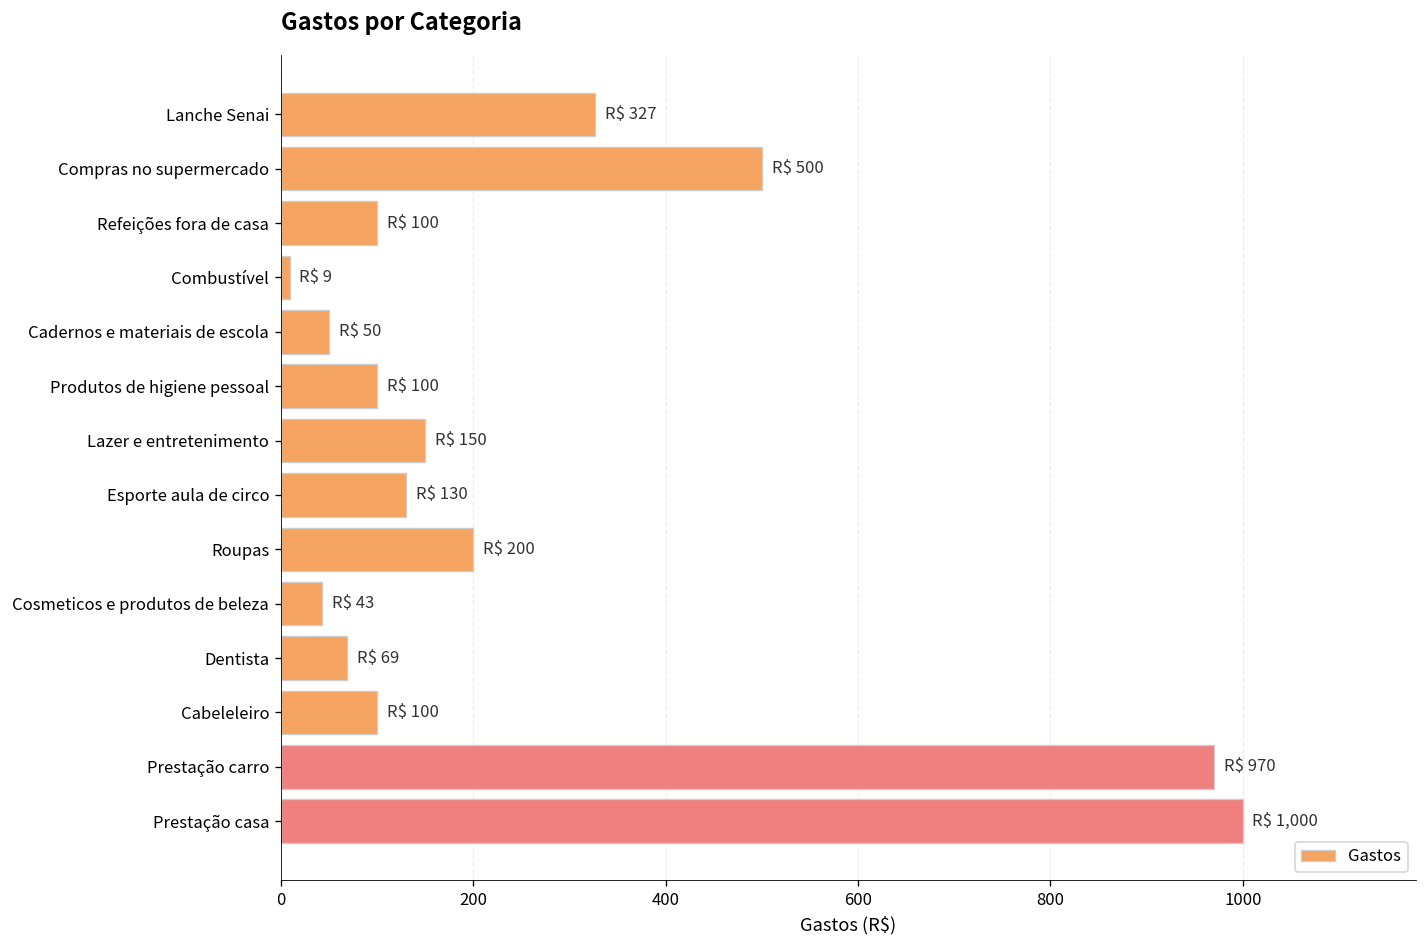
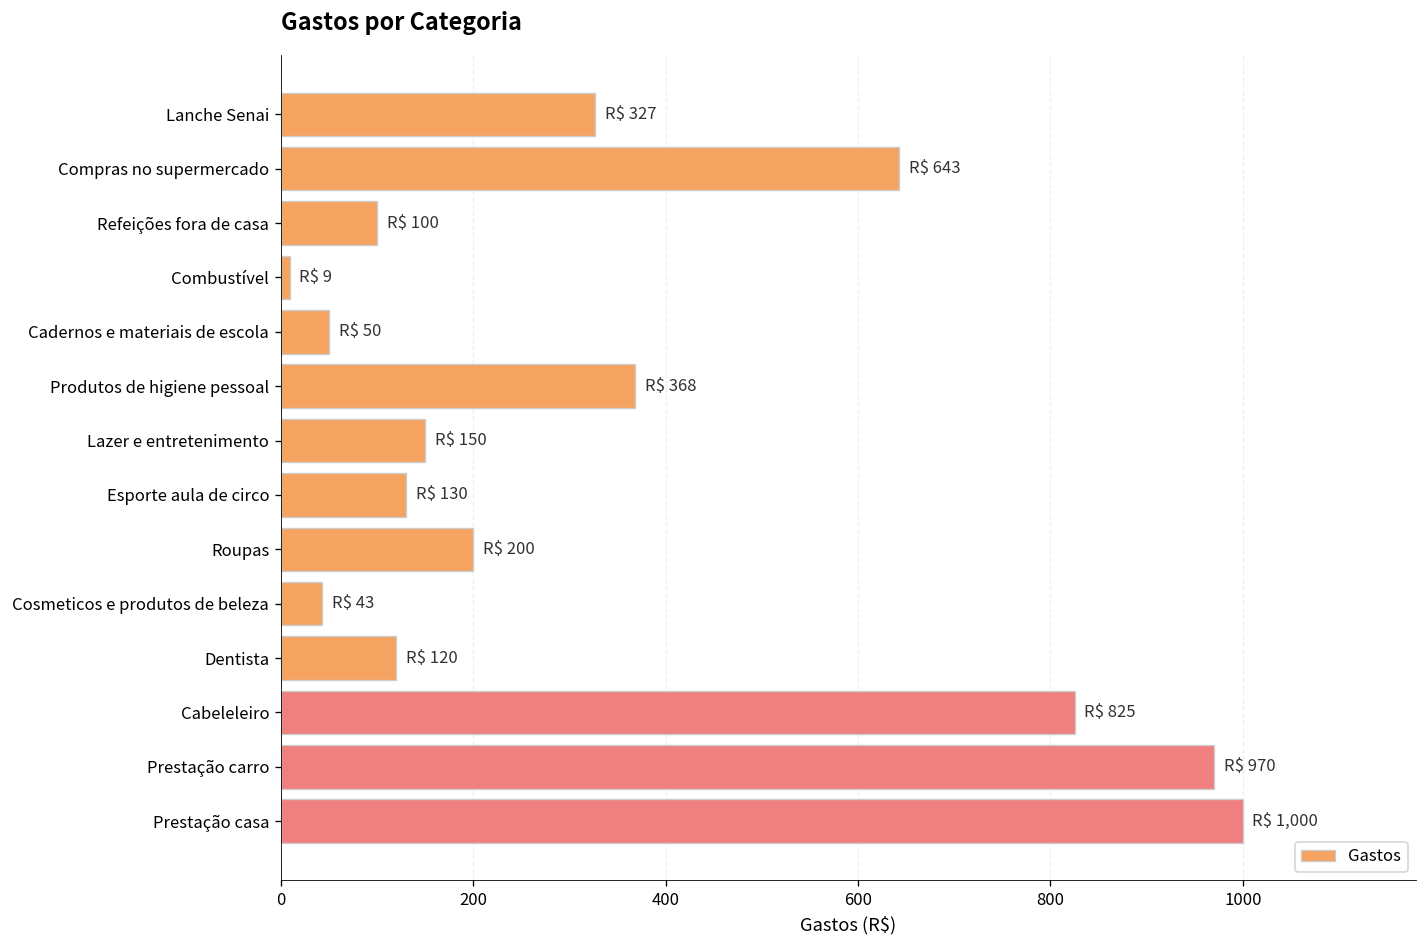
  {
    "Lanche Senai": "327",
-   "Compras no supermercado": "500",
+   "Compras no supermercado": "643",
    "Refeições fora de casa": "100",
    "Combustível": "9",
    "Cadernos e materiais de escola": "50",
-   "Produtos de higiene pessoal": "100",
+   "Produtos de higiene pessoal": "368",
    "Lazer e entretenimento": "150",
    "Esporte aula de circo": "130",
    "Roupas": "200",
    "Cosmeticos e produtos de beleza": "43",
-   "Dentista": "69",
-   "Cabeleleiro": "100",
+   "Dentista": "120",
+   "Cabeleleiro": "825",
    "Prestação carro": "970",
    "Prestação casa": "1,000"
  }
